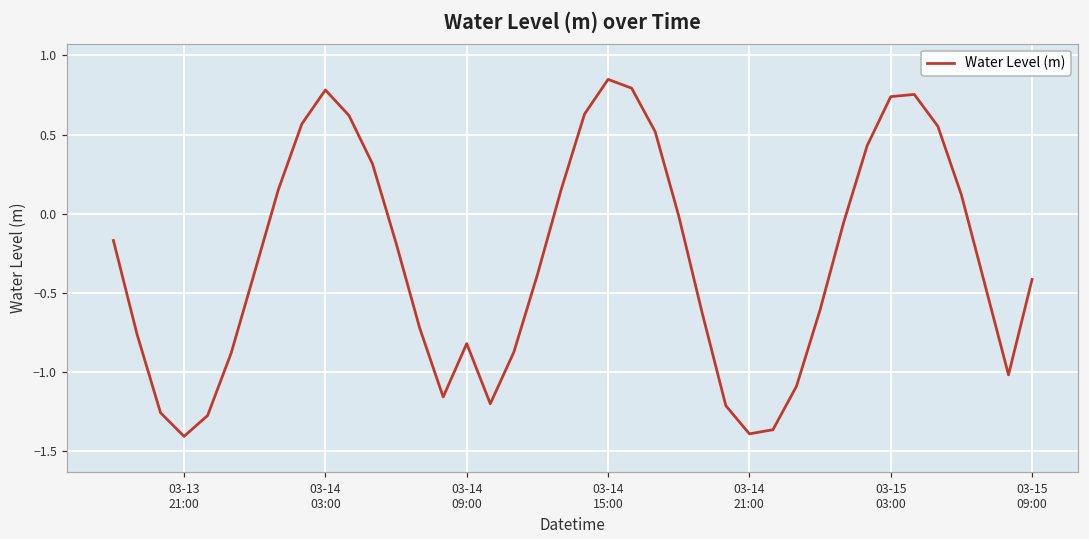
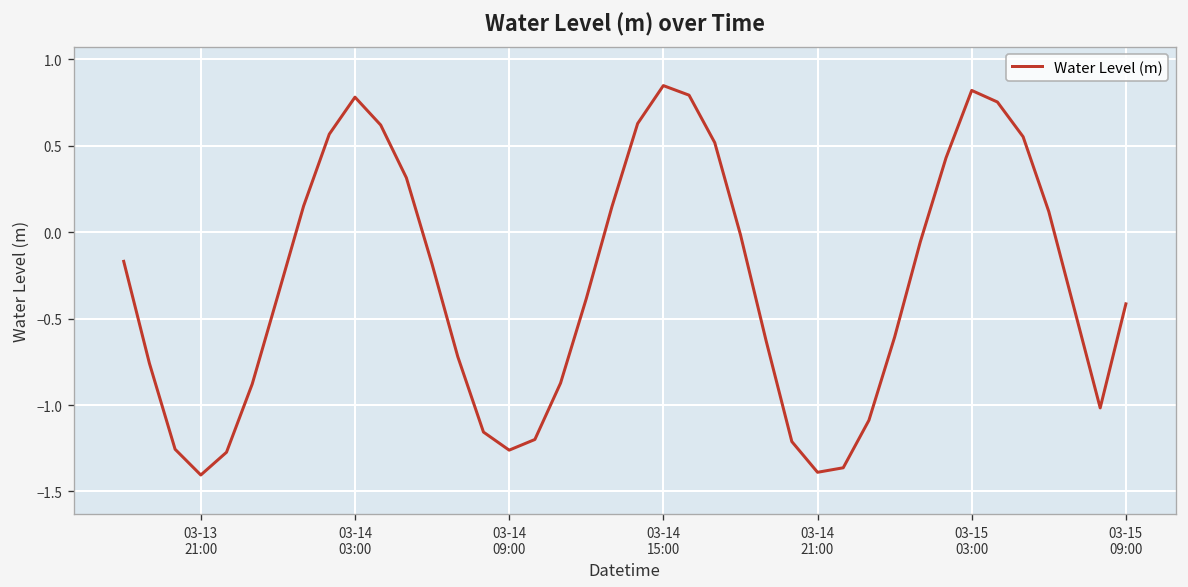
  {
    "03-13 21:00": -1.40,
    "03-14 03:00": 0.78,
-   "03-14 09:00": -0.82,
+   "03-14 09:00": -1.26,
    "03-14 15:00": 0.85,
    "03-14 21:00": -1.39,
-   "03-15 03:00": 0.74,
+   "03-15 03:00": 0.82,
    "03-15 09:00": -0.41
  }
